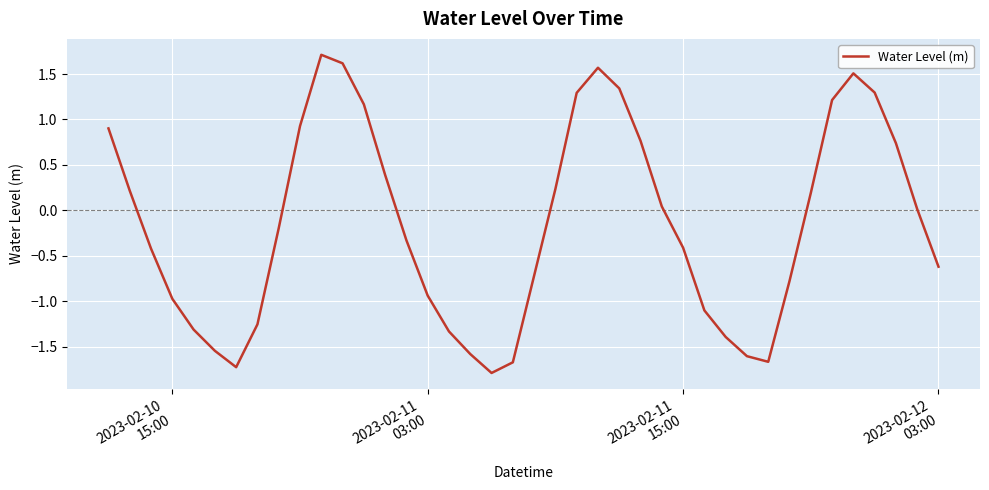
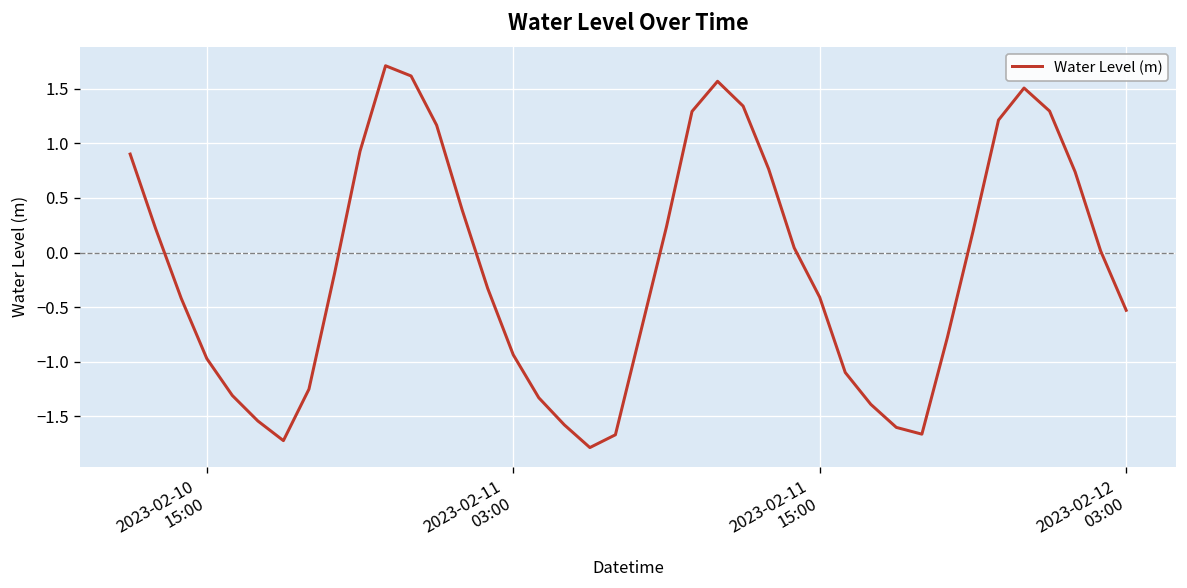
  {
    "2023-02-10 15:00": -1.0,
    "2023-02-11 03:00": -0.9,
    "2023-02-11 15:00": -0.4,
-   "2023-02-12 03:00": -0.6
+   "2023-02-12 03:00": -0.5
  }
